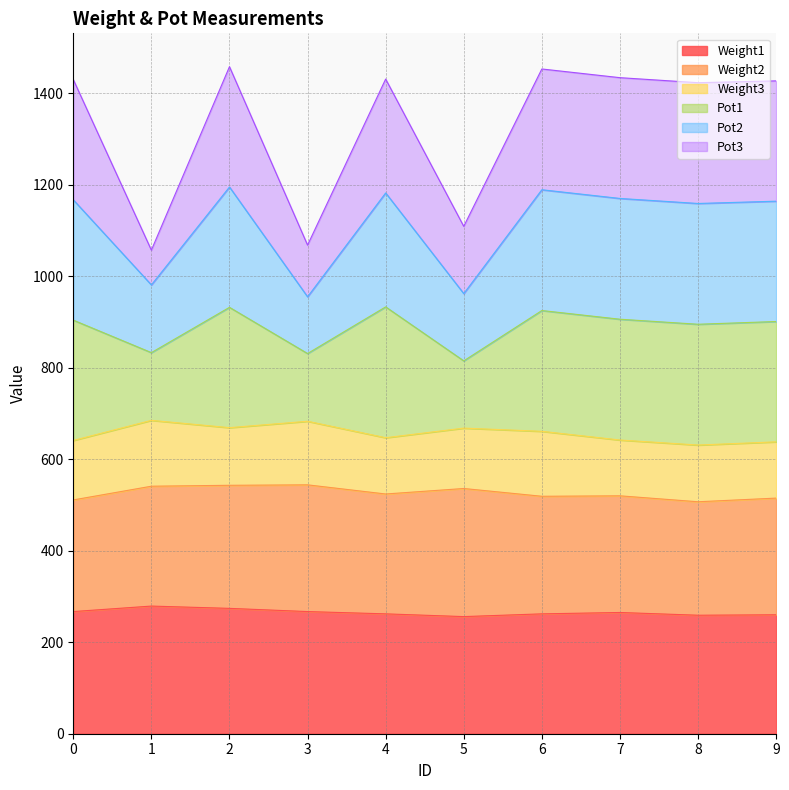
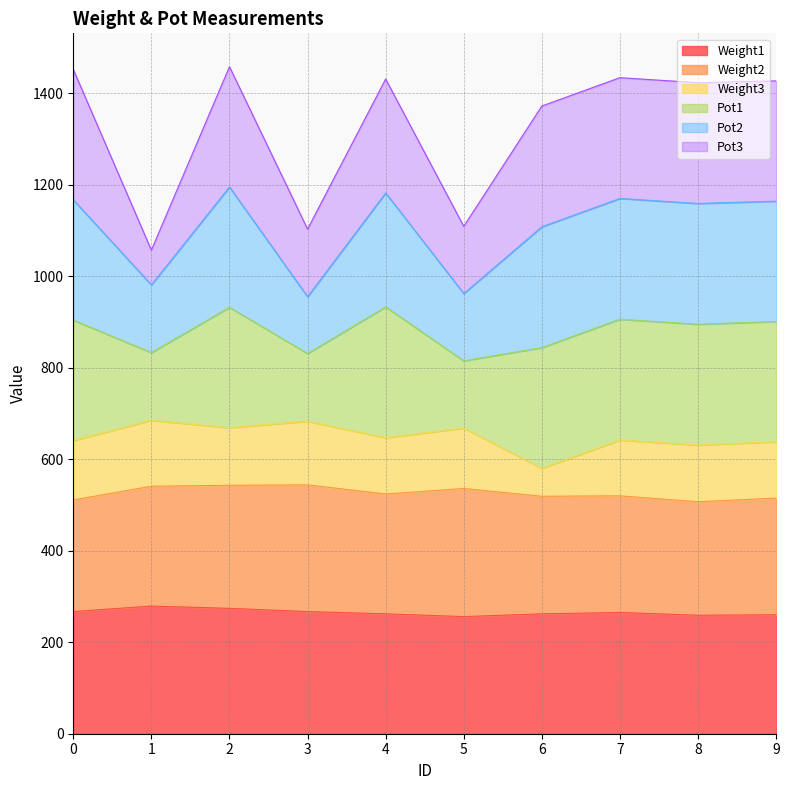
  {
    "Weight1": {
      "0": 270,
      "1": 280,
      "2": 270,
      "3": 270,
      "4": 260,
      "5": 260,
      "6": 260,
      "7": 270,
      "8": 260,
      "9": 260
    },
    "Weight2": {
      "0": 240,
      "1": 260,
      "2": 270,
      "3": 280,
      "4": 260,
      "5": 280,
      "6": 260,
      "7": 260,
      "8": 250,
      "9": 260
    },
    "Weight3": {
      "0": 130,
      "1": 140,
      "2": 130,
      "3": 140,
      "4": 120,
      "5": 130,
-     "6": 140,
+     "6": 60,
      "7": 120,
      "8": 120,
      "9": 120
    },
    "Pot1": {
      "0": 260,
      "1": 150,
      "2": 260,
      "3": 150,
      "4": 290,
      "5": 150,
      "6": 260,
      "7": 260,
      "8": 260,
      "9": 260
    },
    "Pot2": {
      "0": 260,
      "1": 150,
      "2": 260,
      "3": 120,
      "4": 250,
      "5": 150,
      "6": 260,
      "7": 260,
      "8": 260,
      "9": 260
    },
    "Pot3": {
-     "0": 260,
+     "0": 290,
      "1": 80,
      "2": 260,
-     "3": 110,
+     "3": 150,
      "4": 250,
      "5": 150,
      "6": 260,
      "7": 260,
      "9": 260
    }
  }
